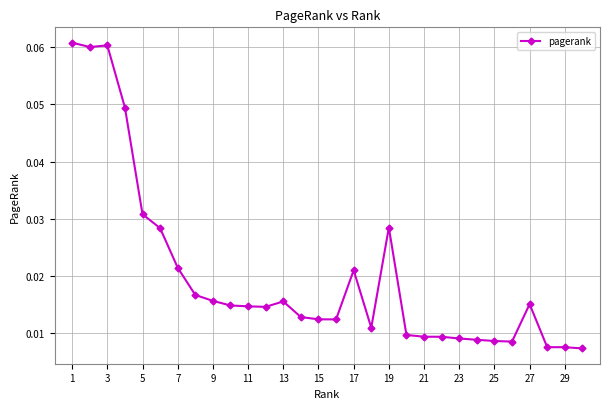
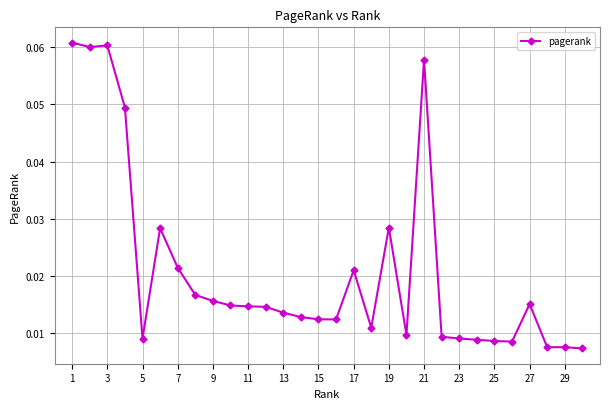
  {
    "1": 0.061,
    "3": 0.060,
-   "5": 0.031,
+   "5": 0.009,
    "7": 0.021,
    "9": 0.016,
    "11": 0.015,
-   "13": 0.016,
+   "13": 0.014,
    "15": 0.012,
    "17": 0.021,
    "19": 0.028,
-   "21": 0.009,
+   "21": 0.058,
    "23": 0.009,
    "25": 0.009,
    "27": 0.015,
    "29": 0.008
  }
